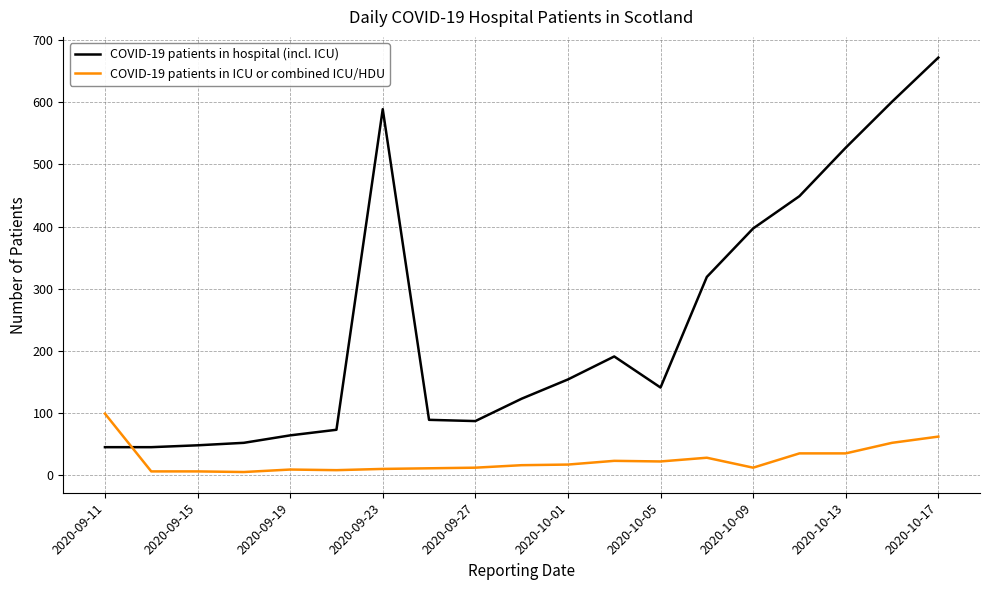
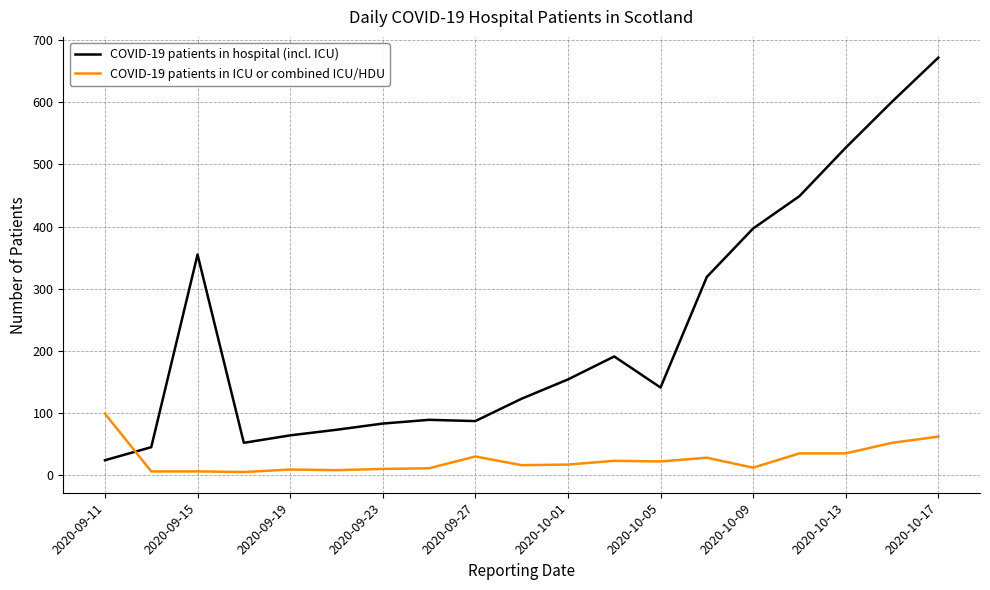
  {
    "COVID-19 patients in hospital (incl. ICU)": {
-     "2020-09-11": 50,
-     "2020-09-15": 50,
+     "2020-09-11": 20,
+     "2020-09-15": 360,
      "2020-09-19": 60,
-     "2020-09-23": 590,
+     "2020-09-23": 80,
      "2020-09-27": 90,
      "2020-10-01": 150,
      "2020-10-05": 140,
      "2020-10-09": 400,
      "2020-10-13": 530,
      "2020-10-17": 670
    },
    "COVID-19 patients in ICU or combined ICU/HDU": {
      "2020-09-11": 100,
      "2020-09-15": 10,
      "2020-09-19": 10,
      "2020-09-23": 10,
-     "2020-09-27": 10,
+     "2020-09-27": 30,
      "2020-10-01": 20,
      "2020-10-05": 20,
      "2020-10-09": 10,
      "2020-10-13": 40,
      "2020-10-17": 60
    }
  }
